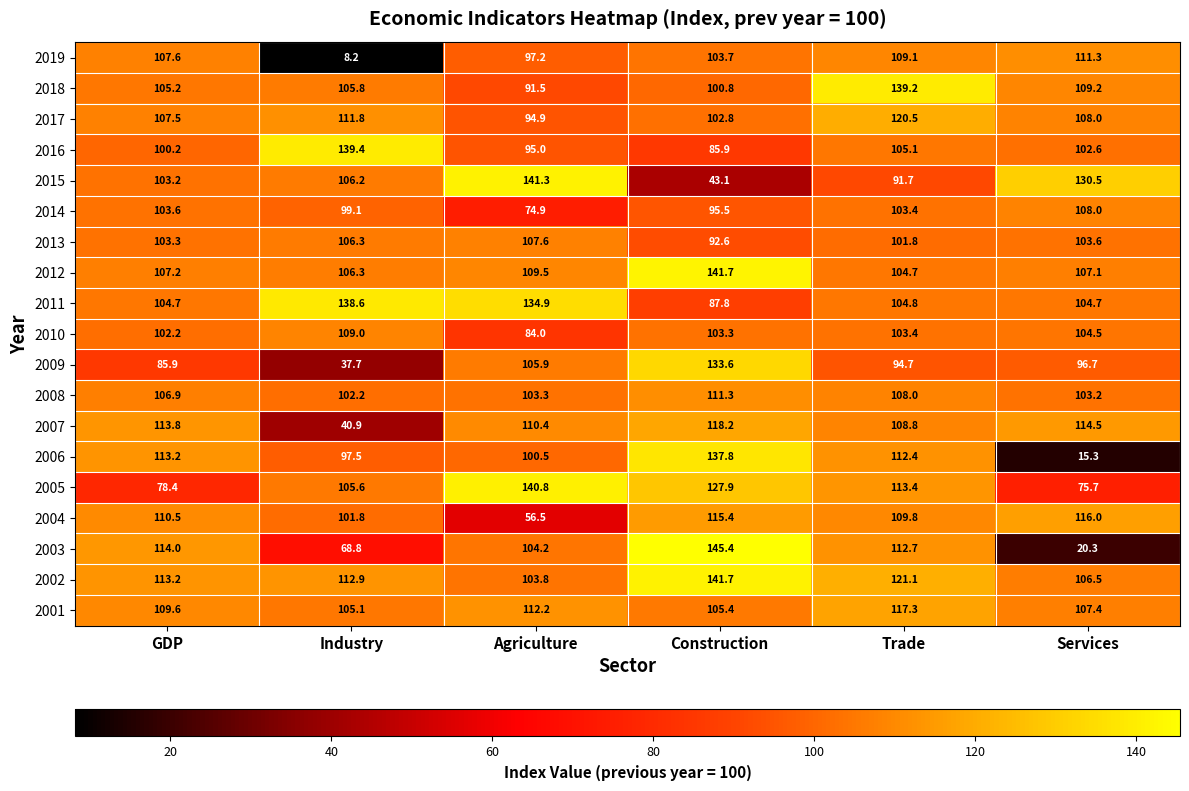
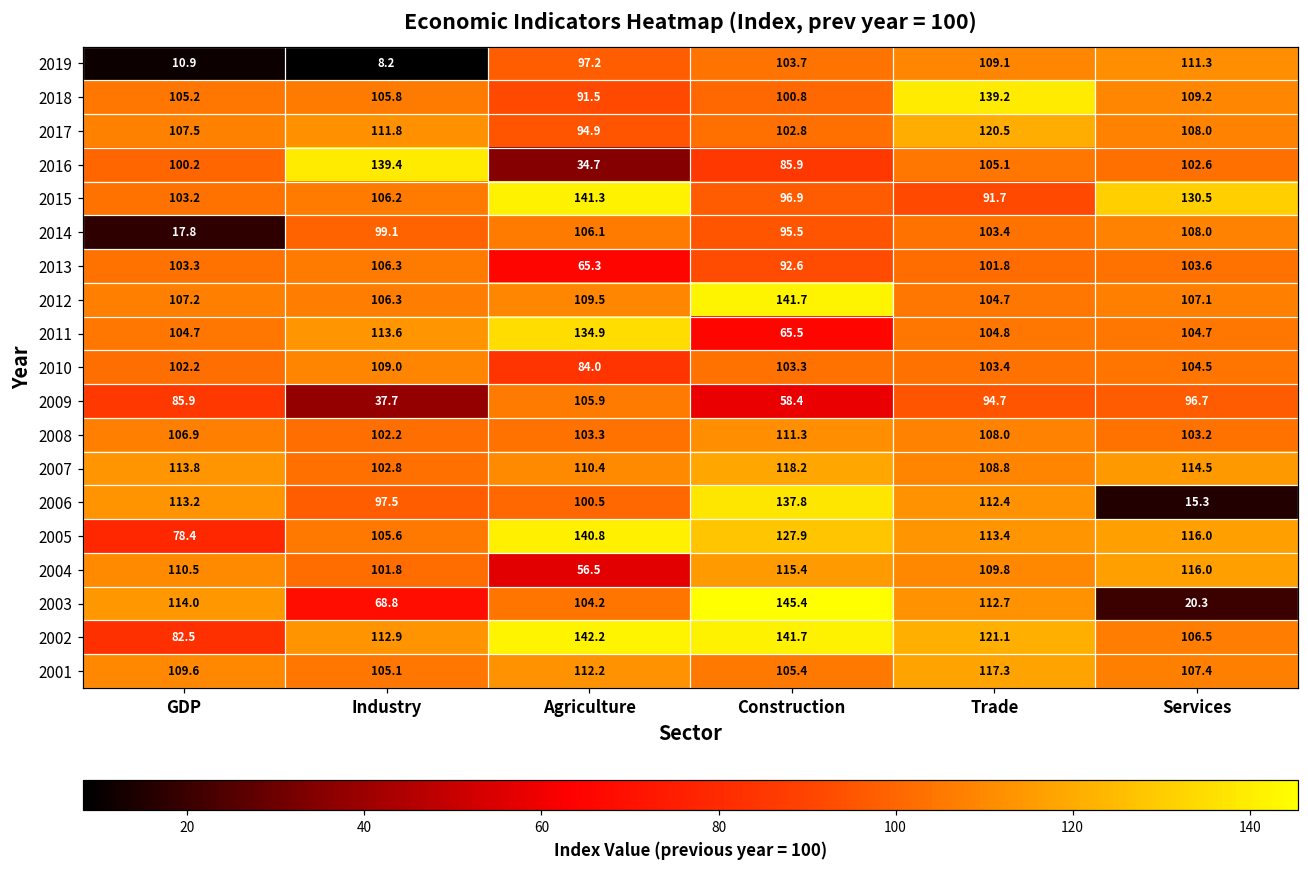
  {
    "2019": {
-     "GDP": 107.6,
+     "GDP": 10.9,
      "Industry": 8.2,
      "Agriculture": 97.2,
      "Construction": 103.7,
      "Trade": 109.1,
      "Services": 111.3
    },
    "2018": {
      "GDP": 105.2,
      "Industry": 105.8,
      "Agriculture": 91.5,
      "Construction": 100.8,
      "Trade": 139.2,
      "Services": 109.2
    },
    "2017": {
      "GDP": 107.5,
      "Industry": 111.8,
      "Agriculture": 94.9,
      "Construction": 102.8,
      "Trade": 120.5,
      "Services": 108.0
    },
    "2016": {
      "GDP": 100.2,
      "Industry": 139.4,
-     "Agriculture": 95.0,
+     "Agriculture": 34.7,
      "Construction": 85.9,
      "Trade": 105.1,
      "Services": 102.6
    },
    "2015": {
      "GDP": 103.2,
      "Industry": 106.2,
      "Agriculture": 141.3,
-     "Construction": 43.1,
+     "Construction": 96.9,
      "Trade": 91.7,
      "Services": 130.5
    },
    "2014": {
-     "GDP": 103.6,
+     "GDP": 17.8,
      "Industry": 99.1,
-     "Agriculture": 74.9,
+     "Agriculture": 106.1,
      "Construction": 95.5,
      "Trade": 103.4,
      "Services": 108.0
    },
    "2013": {
      "GDP": 103.3,
      "Industry": 106.3,
-     "Agriculture": 107.6,
+     "Agriculture": 65.3,
      "Construction": 92.6,
      "Trade": 101.8,
      "Services": 103.6
    },
    "2012": {
      "GDP": 107.2,
      "Industry": 106.3,
      "Agriculture": 109.5,
      "Construction": 141.7,
      "Trade": 104.7,
      "Services": 107.1
    },
    "2011": {
      "GDP": 104.7,
-     "Industry": 138.6,
+     "Industry": 113.6,
      "Agriculture": 134.9,
-     "Construction": 87.8,
+     "Construction": 65.5,
      "Trade": 104.8,
      "Services": 104.7
    },
    "2010": {
      "GDP": 102.2,
      "Industry": 109.0,
      "Agriculture": 84.0,
      "Construction": 103.3,
      "Trade": 103.4,
      "Services": 104.5
    },
    "2009": {
      "GDP": 85.9,
      "Industry": 37.7,
      "Agriculture": 105.9,
-     "Construction": 133.6,
+     "Construction": 58.4,
      "Trade": 94.7,
      "Services": 96.7
    },
    "2008": {
      "GDP": 106.9,
      "Industry": 102.2,
      "Agriculture": 103.3,
      "Construction": 111.3,
      "Trade": 108.0,
      "Services": 103.2
    },
    "2007": {
      "GDP": 113.8,
-     "Industry": 40.9,
+     "Industry": 102.8,
      "Agriculture": 110.4,
      "Construction": 118.2,
      "Trade": 108.8,
      "Services": 114.5
    },
    "2006": {
      "GDP": 113.2,
      "Industry": 97.5,
      "Agriculture": 100.5,
      "Construction": 137.8,
      "Trade": 112.4,
      "Services": 15.3
    },
    "2005": {
      "GDP": 78.4,
      "Industry": 105.6,
      "Agriculture": 140.8,
      "Construction": 127.9,
      "Trade": 113.4,
-     "Services": 75.7
+     "Services": 116.0
    },
    "2004": {
      "GDP": 110.5,
      "Industry": 101.8,
      "Agriculture": 56.5,
      "Construction": 115.4,
      "Trade": 109.8,
      "Services": 116.0
    },
    "2003": {
      "GDP": 114.0,
      "Industry": 68.8,
      "Agriculture": 104.2,
      "Construction": 145.4,
      "Trade": 112.7,
      "Services": 20.3
    },
    "2002": {
-     "GDP": 113.2,
+     "GDP": 82.5,
      "Industry": 112.9,
-     "Agriculture": 103.8,
+     "Agriculture": 142.2,
      "Construction": 141.7,
      "Trade": 121.1,
      "Services": 106.5
    },
    "2001": {
      "GDP": 109.6,
      "Industry": 105.1,
      "Agriculture": 112.2,
      "Construction": 105.4,
      "Trade": 117.3,
      "Services": 107.4
    }
  }
